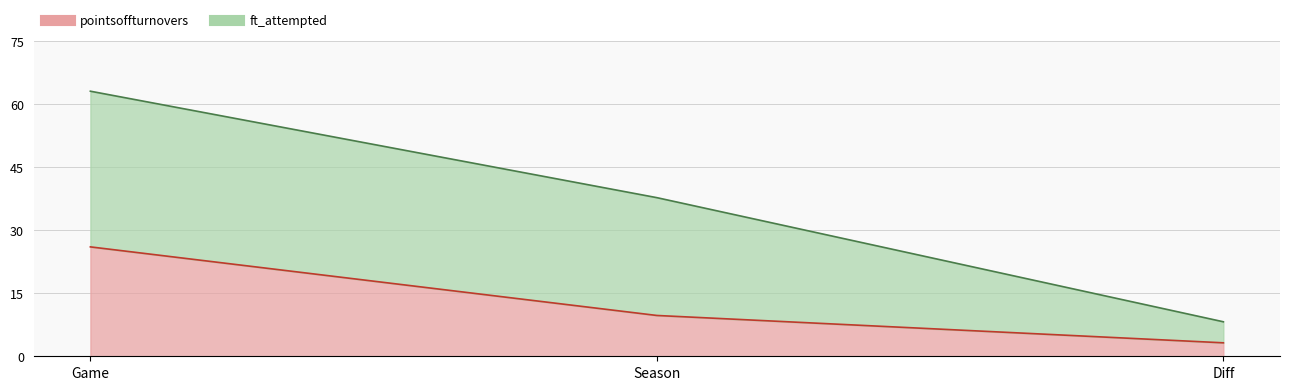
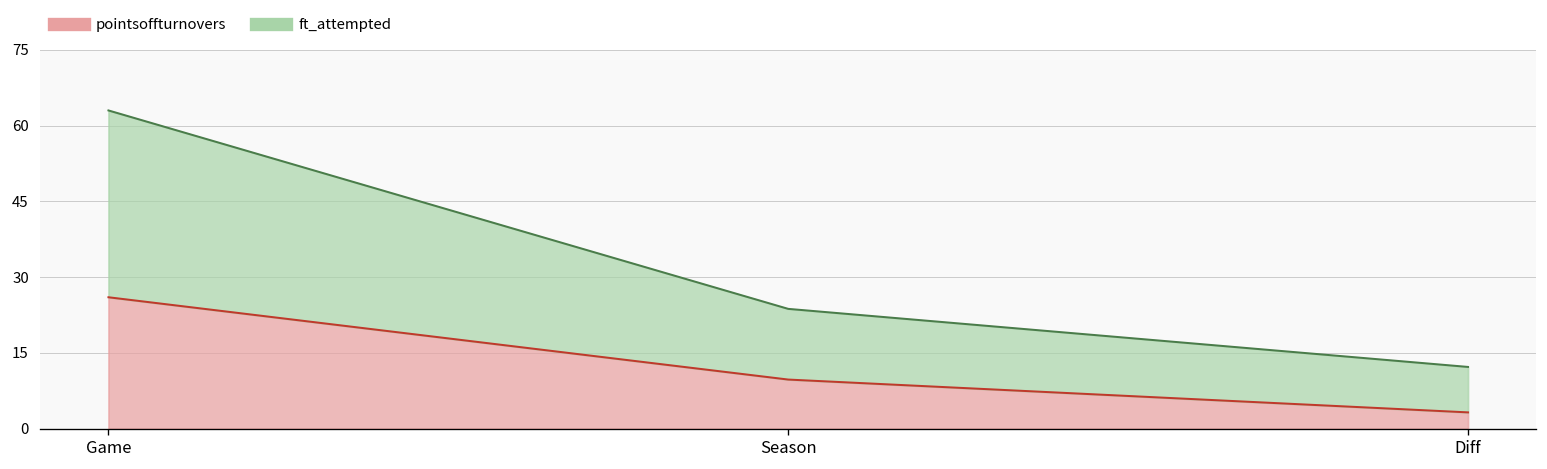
  {
    "pointsoffturnovers": {
      "Game": 26,
      "Season": 10,
      "Diff": 3
    },
    "ft_attempted": {
      "Game": 37,
-     "Season": 28,
-     "Diff": 5
+     "Season": 14,
+     "Diff": 9
    }
  }
